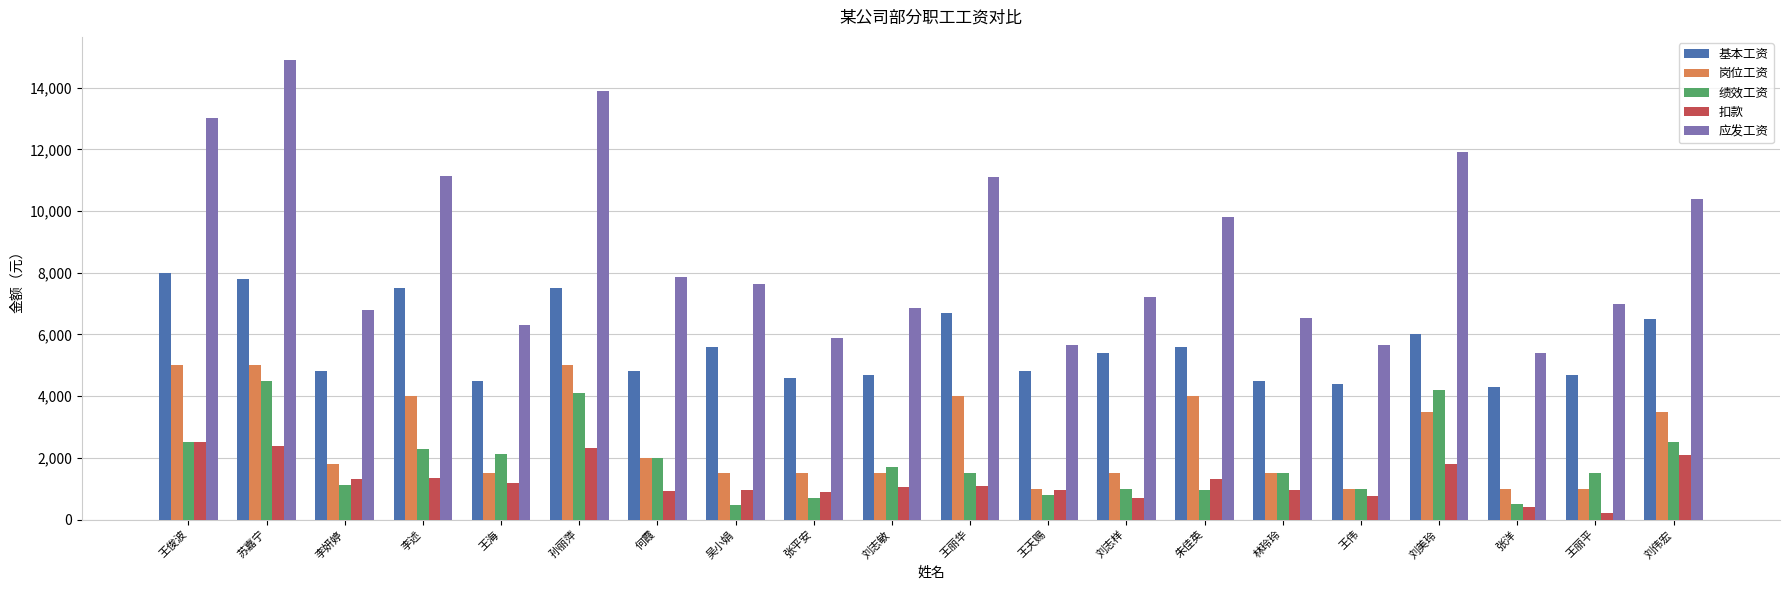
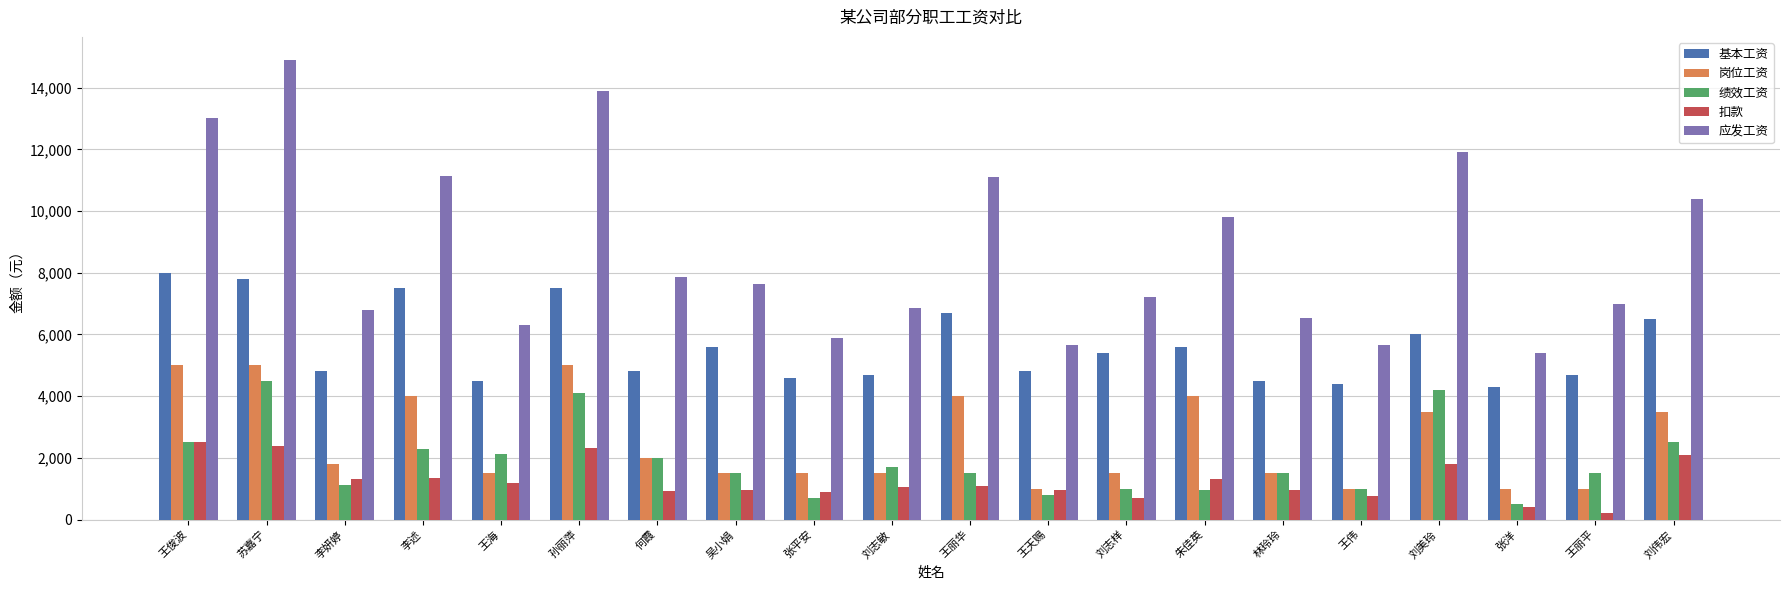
  {
    "绩效工资": {
      "王俊波": "2,500",
      "苏嘉宁": "4,500",
      "李妍婷": "1,100",
      "李述": "2,300",
      "王海": "2,100",
      "孙丽萍": "4,100",
      "何霞": "2,000",
-     "吴小娟": "500",
+     "吴小娟": "1,500",
      "张平安": "700",
      "刘志敏": "1,700",
      "王丽华": "1,500",
      "王天赐": "800",
      "刘志样": "1,000",
      "朱佳英": "1,000",
      "林玲玲": "1,500",
      "王伟": "1,000",
      "刘美玲": "4,200",
      "张洋": "500",
      "王丽平": "1,500",
      "刘伟宏": "2,500"
    }
  }
